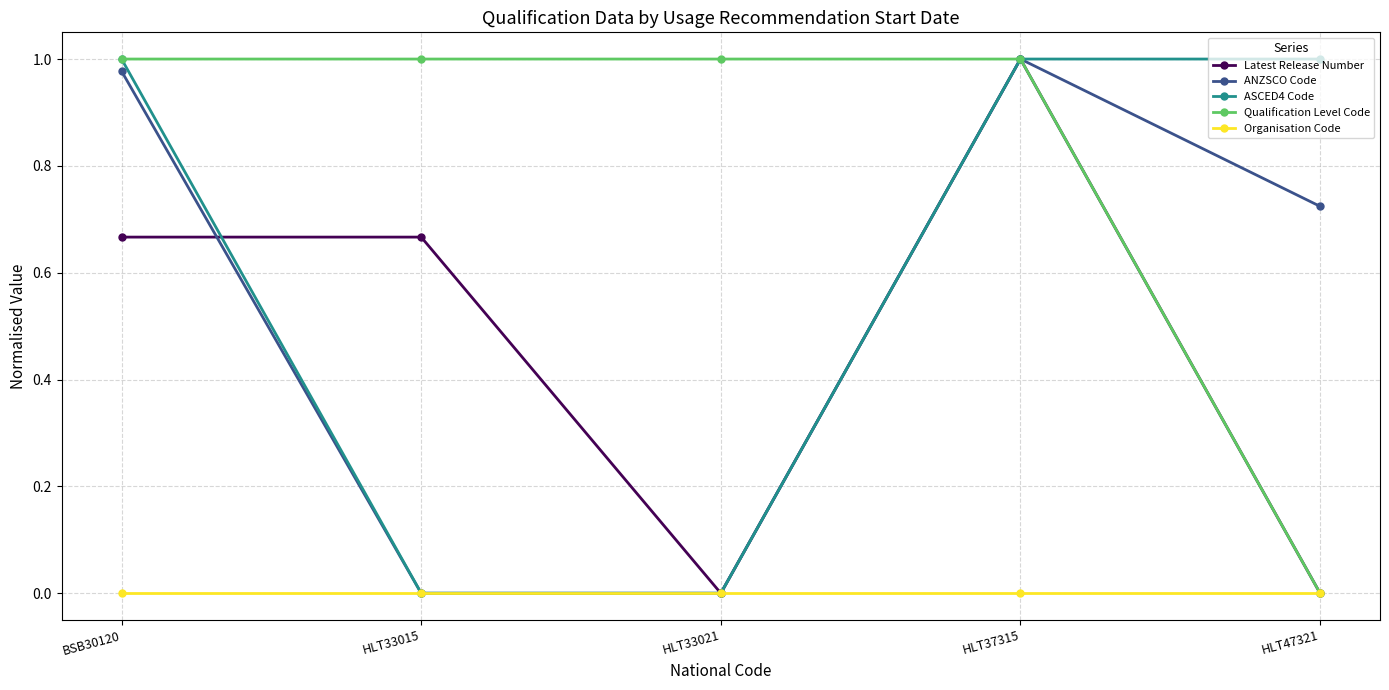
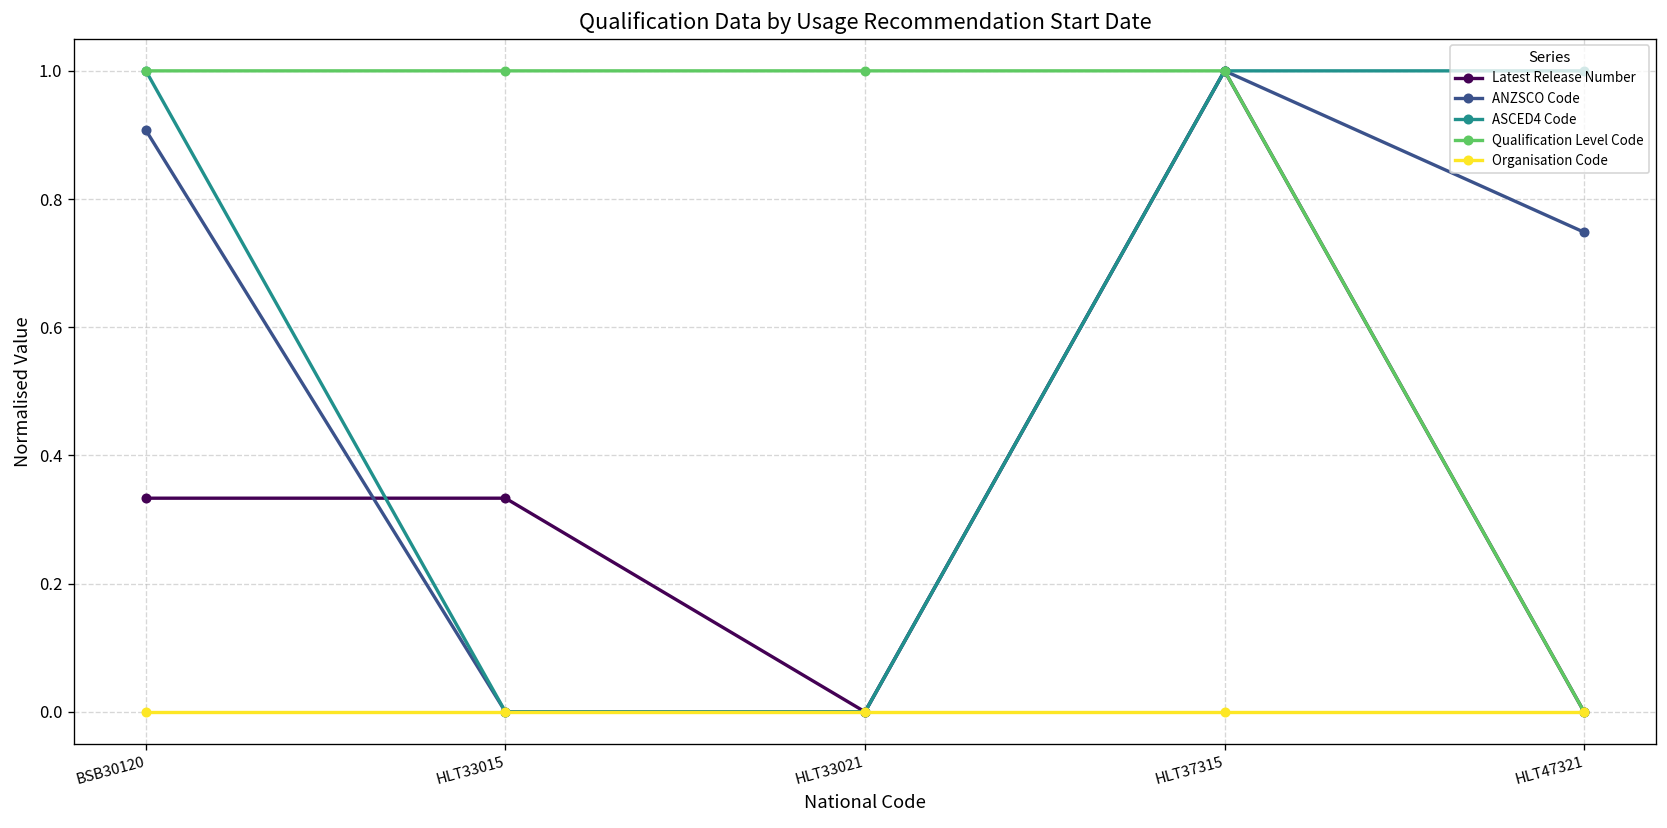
  {
    "Latest Release Number": {
-     "BSB30120": 0.67,
-     "HLT33015": 0.67
+     "BSB30120": 0.33,
+     "HLT33015": 0.33
    },
    "ANZSCO Code": {
-     "BSB30120": 0.98,
-     "HLT47321": 0.72
+     "BSB30120": 0.91,
+     "HLT47321": 0.75
    },
    "Qualification Level Code": {
      "HLT33015": 1.00,
      "HLT33021": 1.00
    },
    "Organisation Code": {
      "BSB30120": 0.00,
      "HLT37315": 0.00
    }
  }
